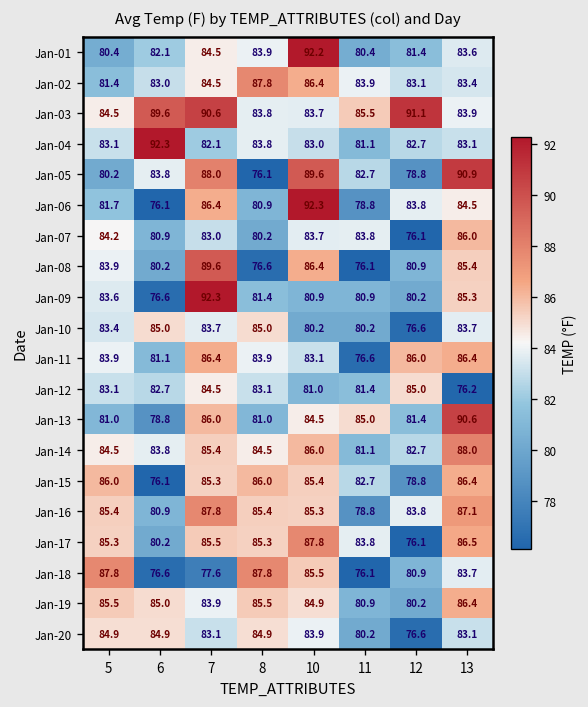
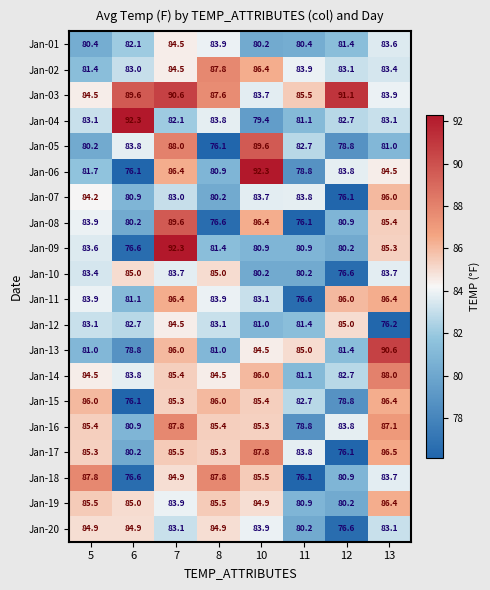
  {
    "Jan-01": {
      "5": 80.4,
      "6": 82.1,
      "7": 84.5,
      "8": 83.9,
-     "10": 92.2,
+     "10": 80.2,
      "11": 80.4,
      "12": 81.4,
      "13": 83.6
    },
    "Jan-02": {
      "5": 81.4,
      "6": 83.0,
      "7": 84.5,
      "8": 87.8,
      "10": 86.4,
      "11": 83.9,
      "12": 83.1,
      "13": 83.4
    },
    "Jan-03": {
      "5": 84.5,
      "6": 89.6,
      "7": 90.6,
-     "8": 83.8,
+     "8": 87.6,
      "10": 83.7,
      "11": 85.5,
      "12": 91.1,
      "13": 83.9
    },
    "Jan-04": {
      "5": 83.1,
      "6": 92.3,
      "7": 82.1,
      "8": 83.8,
-     "10": 83.0,
+     "10": 79.4,
      "11": 81.1,
      "12": 82.7,
      "13": 83.1
    },
    "Jan-05": {
      "5": 80.2,
      "6": 83.8,
      "7": 88.0,
      "8": 76.1,
      "10": 89.6,
      "11": 82.7,
      "12": 78.8,
-     "13": 90.9
+     "13": 81.0
    },
    "Jan-06": {
      "5": 81.7,
      "6": 76.1,
      "7": 86.4,
      "8": 80.9,
      "10": 92.3,
      "11": 78.8,
      "12": 83.8,
      "13": 84.5
    },
    "Jan-07": {
      "5": 84.2,
      "6": 80.9,
      "7": 83.0,
      "8": 80.2,
      "10": 83.7,
      "11": 83.8,
      "12": 76.1,
      "13": 86.0
    },
    "Jan-08": {
      "5": 83.9,
      "6": 80.2,
      "7": 89.6,
      "8": 76.6,
      "10": 86.4,
      "11": 76.1,
      "12": 80.9,
      "13": 85.4
    },
    "Jan-09": {
      "5": 83.6,
      "6": 76.6,
      "7": 92.3,
      "8": 81.4,
      "10": 80.9,
      "11": 80.9,
      "12": 80.2,
      "13": 85.3
    },
    "Jan-10": {
      "5": 83.4,
      "6": 85.0,
      "7": 83.7,
      "8": 85.0,
      "10": 80.2,
      "11": 80.2,
      "12": 76.6,
      "13": 83.7
    },
    "Jan-11": {
      "5": 83.9,
      "6": 81.1,
      "7": 86.4,
      "8": 83.9,
      "10": 83.1,
      "11": 76.6,
      "12": 86.0,
      "13": 86.4
    },
    "Jan-12": {
      "5": 83.1,
      "6": 82.7,
      "7": 84.5,
      "8": 83.1,
      "10": 81.0,
      "11": 81.4,
      "12": 85.0,
      "13": 76.2
    },
    "Jan-13": {
      "5": 81.0,
      "6": 78.8,
      "7": 86.0,
      "8": 81.0,
      "10": 84.5,
      "11": 85.0,
      "12": 81.4,
      "13": 90.6
    },
    "Jan-14": {
      "5": 84.5,
      "6": 83.8,
      "7": 85.4,
      "8": 84.5,
      "10": 86.0,
      "11": 81.1,
      "12": 82.7,
      "13": 88.0
    },
    "Jan-15": {
      "5": 86.0,
      "6": 76.1,
      "7": 85.3,
      "8": 86.0,
      "10": 85.4,
      "11": 82.7,
      "12": 78.8,
      "13": 86.4
    },
    "Jan-16": {
      "5": 85.4,
      "6": 80.9,
      "7": 87.8,
      "8": 85.4,
      "10": 85.3,
      "11": 78.8,
      "12": 83.8,
      "13": 87.1
    },
    "Jan-17": {
      "5": 85.3,
      "6": 80.2,
      "7": 85.5,
      "8": 85.3,
      "10": 87.8,
      "11": 83.8,
      "12": 76.1,
      "13": 86.5
    },
    "Jan-18": {
      "5": 87.8,
      "6": 76.6,
-     "7": 77.6,
+     "7": 84.9,
      "8": 87.8,
      "10": 85.5,
      "11": 76.1,
      "12": 80.9,
      "13": 83.7
    },
    "Jan-19": {
      "5": 85.5,
      "6": 85.0,
      "7": 83.9,
      "8": 85.5,
      "10": 84.9,
      "11": 80.9,
      "12": 80.2,
      "13": 86.4
    },
    "Jan-20": {
      "5": 84.9,
      "6": 84.9,
      "7": 83.1,
      "8": 84.9,
      "10": 83.9,
      "11": 80.2,
      "12": 76.6,
      "13": 83.1
    }
  }
